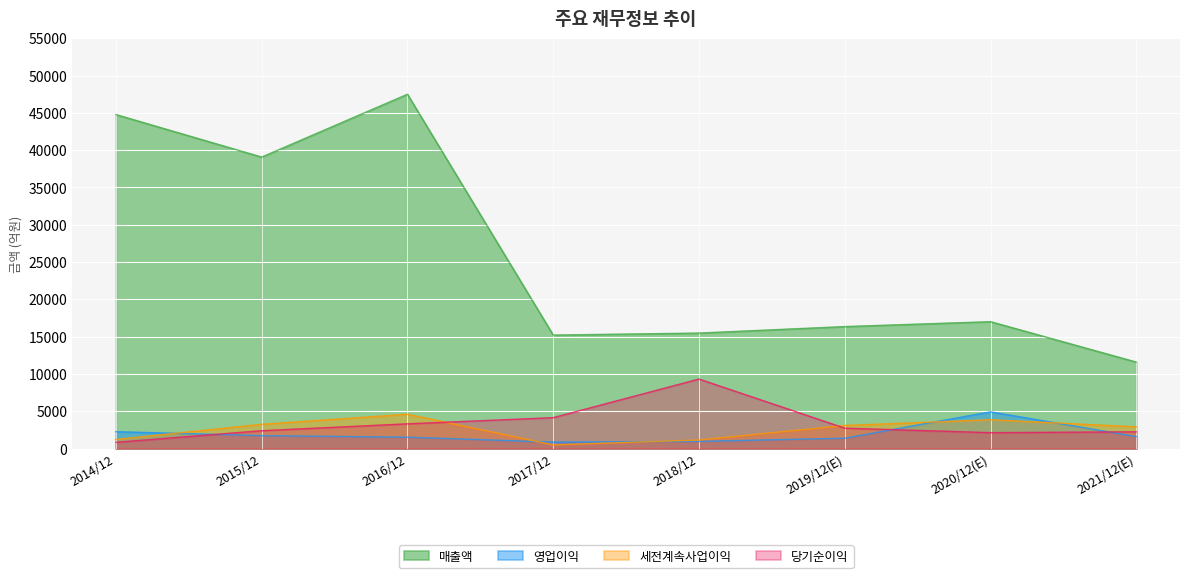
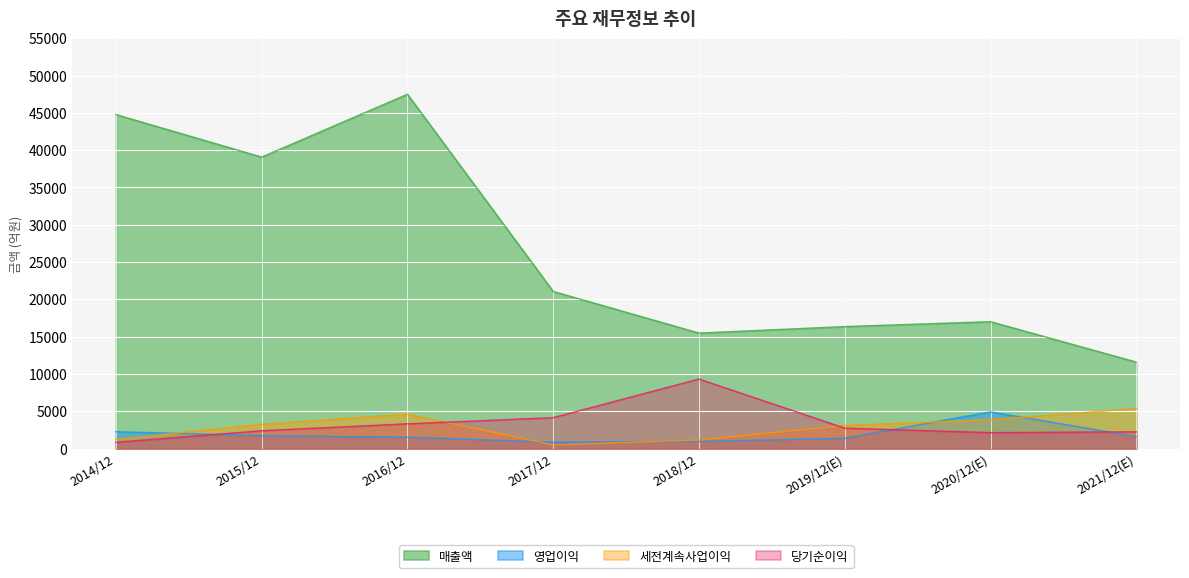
  {
    "매출액": {
      "2014/12": 45000,
      "2015/12": 39000,
      "2016/12": 47000,
-     "2017/12": 15000,
+     "2017/12": 21000,
      "2018/12": 15000,
      "2019/12(E)": 16000,
      "2020/12(E)": 17000,
      "2021/12(E)": 12000
    },
    "영업이익": {
      "2014/12": 2000,
      "2015/12": 2000,
      "2016/12": 2000,
      "2017/12": 1000,
      "2019/12(E)": 1000,
      "2020/12(E)": 5000,
      "2021/12(E)": 2000
    },
    "세전계속사업이익": {
      "2014/12": 1000,
      "2015/12": 3000,
      "2016/12": 5000,
      "2017/12": 0,
      "2019/12(E)": 3000,
      "2020/12(E)": 4000,
-     "2021/12(E)": 3000
+     "2021/12(E)": 5000
    },
    "당기순이익": {
      "2014/12": 1000,
      "2015/12": 2000,
      "2016/12": 3000,
      "2017/12": 4000,
      "2018/12": 9000,
      "2019/12(E)": 3000,
      "2020/12(E)": 2000,
      "2021/12(E)": 2000
    }
  }
